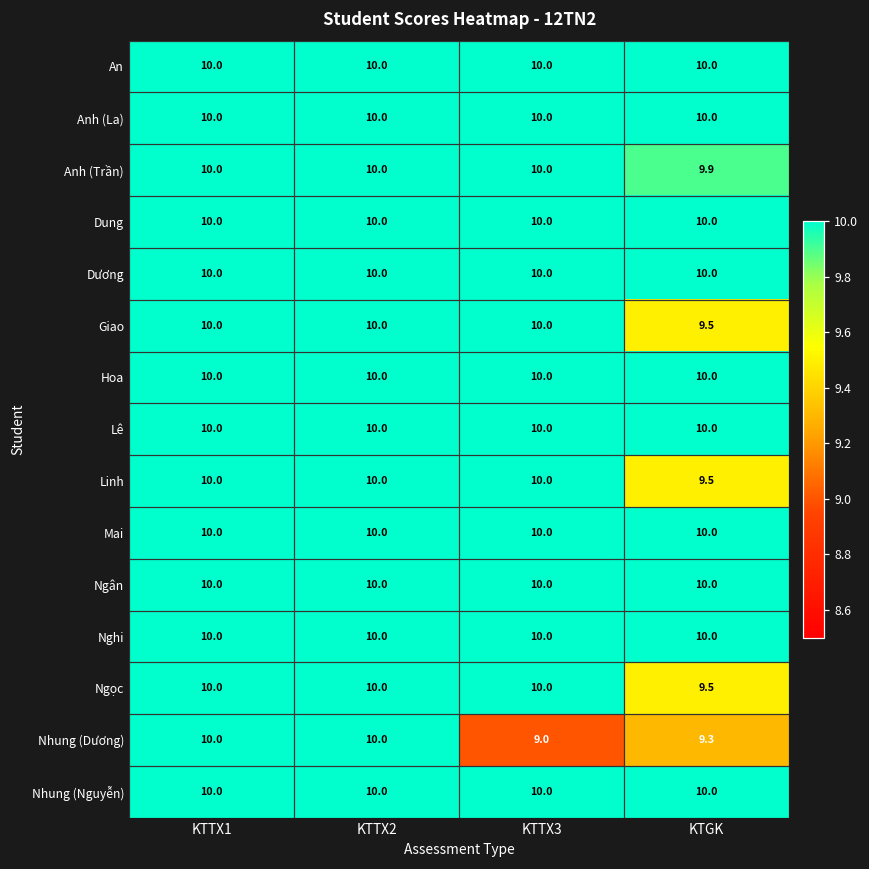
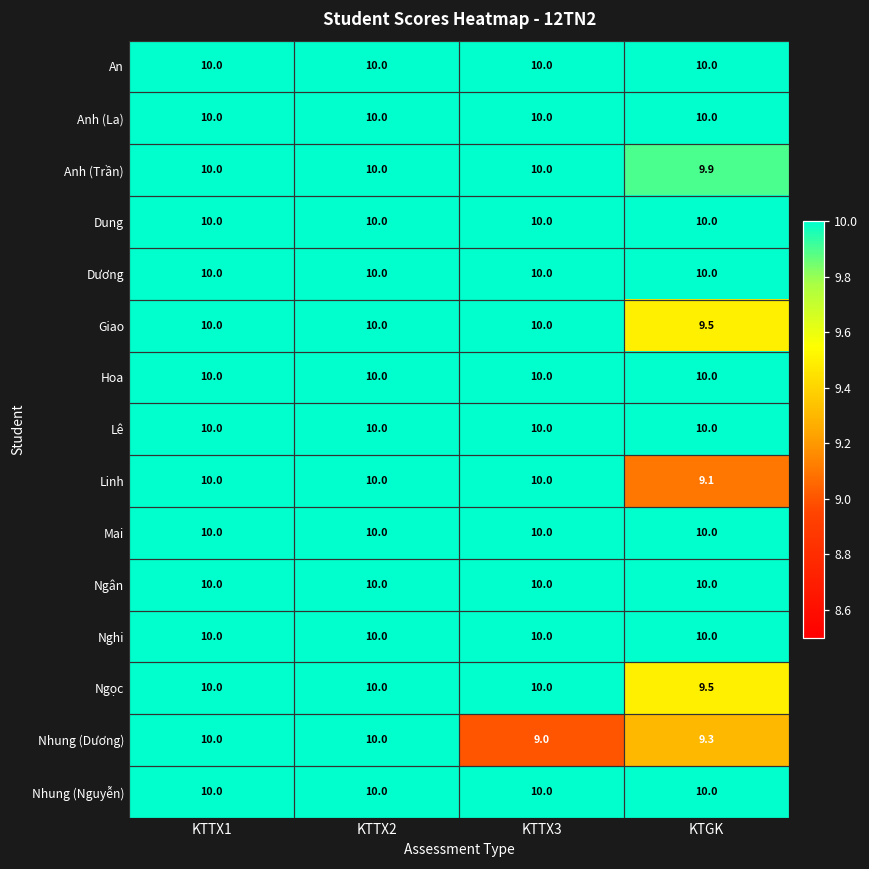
  {
    "An": {
      "KTTX1": 10.0,
      "KTTX2": 10.0,
      "KTTX3": 10.0,
      "KTGK": 10.0
    },
    "Anh (La)": {
      "KTTX1": 10.0,
      "KTTX2": 10.0,
      "KTTX3": 10.0,
      "KTGK": 10.0
    },
    "Anh (Trần)": {
      "KTTX1": 10.0,
      "KTTX2": 10.0,
      "KTTX3": 10.0,
      "KTGK": 9.9
    },
    "Dung": {
      "KTTX1": 10.0,
      "KTTX2": 10.0,
      "KTTX3": 10.0,
      "KTGK": 10.0
    },
    "Dương": {
      "KTTX1": 10.0,
      "KTTX2": 10.0,
      "KTTX3": 10.0,
      "KTGK": 10.0
    },
    "Giao": {
      "KTTX1": 10.0,
      "KTTX2": 10.0,
      "KTTX3": 10.0,
      "KTGK": 9.5
    },
    "Hoa": {
      "KTTX1": 10.0,
      "KTTX2": 10.0,
      "KTTX3": 10.0,
      "KTGK": 10.0
    },
    "Lê": {
      "KTTX1": 10.0,
      "KTTX2": 10.0,
      "KTTX3": 10.0,
      "KTGK": 10.0
    },
    "Linh": {
      "KTTX1": 10.0,
      "KTTX2": 10.0,
      "KTTX3": 10.0,
-     "KTGK": 9.5
+     "KTGK": 9.1
    },
    "Mai": {
      "KTTX1": 10.0,
      "KTTX2": 10.0,
      "KTTX3": 10.0,
      "KTGK": 10.0
    },
    "Ngân": {
      "KTTX1": 10.0,
      "KTTX2": 10.0,
      "KTTX3": 10.0,
      "KTGK": 10.0
    },
    "Nghi": {
      "KTTX1": 10.0,
      "KTTX2": 10.0,
      "KTTX3": 10.0,
      "KTGK": 10.0
    },
    "Ngọc": {
      "KTTX1": 10.0,
      "KTTX2": 10.0,
      "KTTX3": 10.0,
      "KTGK": 9.5
    },
    "Nhung (Dương)": {
      "KTTX1": 10.0,
      "KTTX2": 10.0,
      "KTTX3": 9.0,
      "KTGK": 9.3
    },
    "Nhung (Nguyễn)": {
      "KTTX1": 10.0,
      "KTTX2": 10.0,
      "KTTX3": 10.0,
      "KTGK": 10.0
    }
  }
